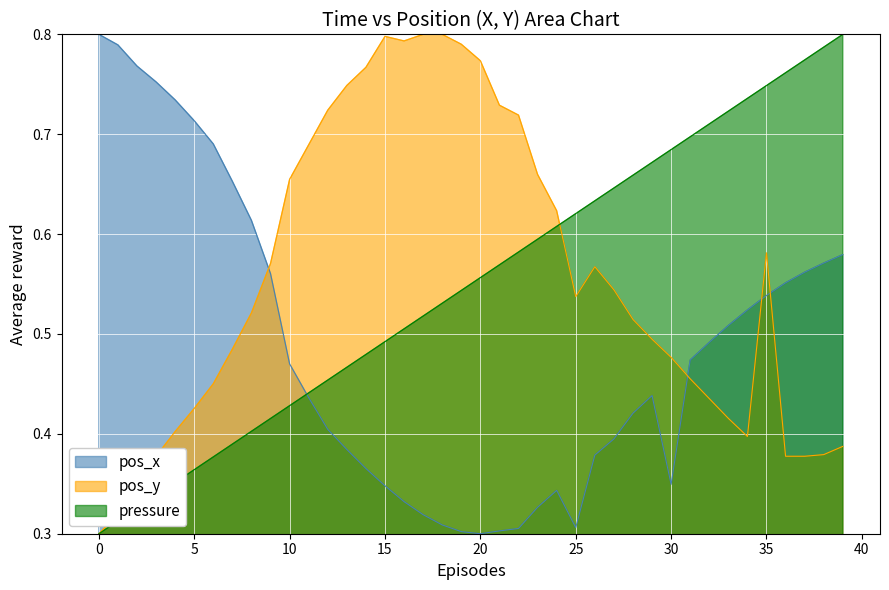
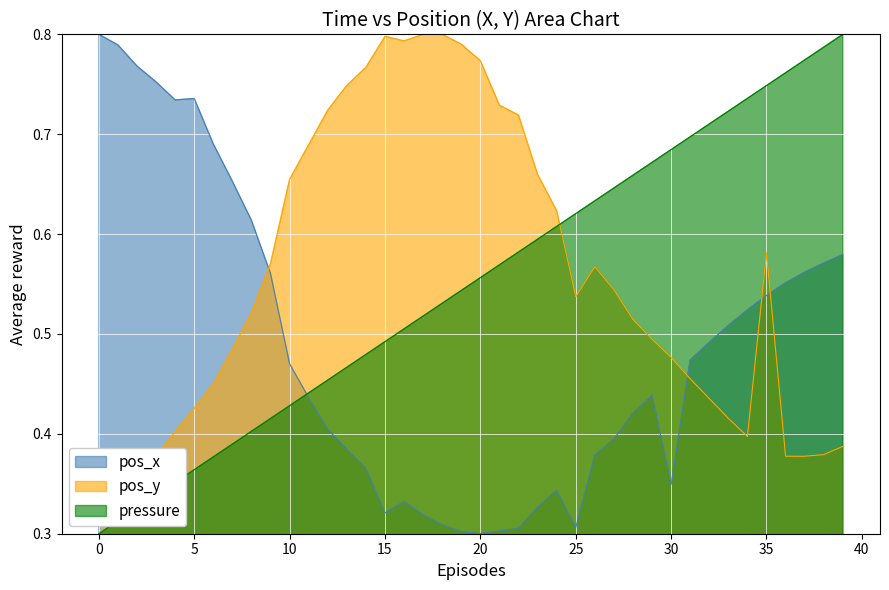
  {
    "pos_x": {
      "0": 0.80,
-     "5": 0.71,
+     "5": 0.74,
      "10": 0.47,
-     "15": 0.35,
+     "15": 0.32,
      "20": 0.30,
      "25": 0.31,
      "30": 0.35,
      "35": 0.54
    },
    "pos_y": {
      "5": 0.43,
      "10": 0.65,
      "15": 0.80,
      "20": 0.77,
      "25": 0.54,
      "30": 0.48,
      "35": 0.58
    },
    "pressure": {
      "5": 0.36,
      "10": 0.43,
      "15": 0.49,
      "20": 0.56,
      "25": 0.62,
      "30": 0.68,
      "35": 0.75
    }
  }
